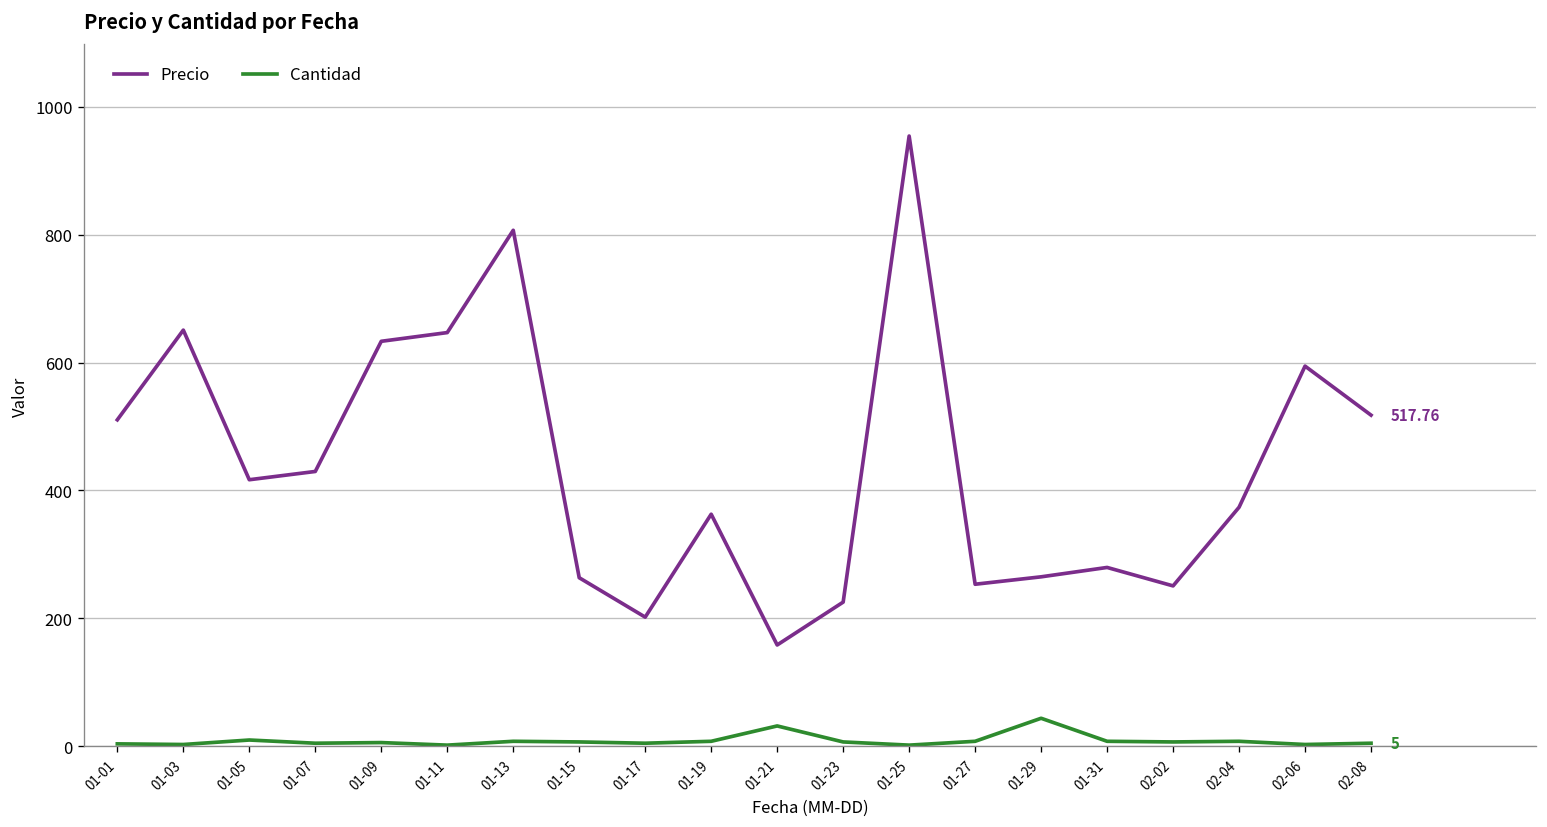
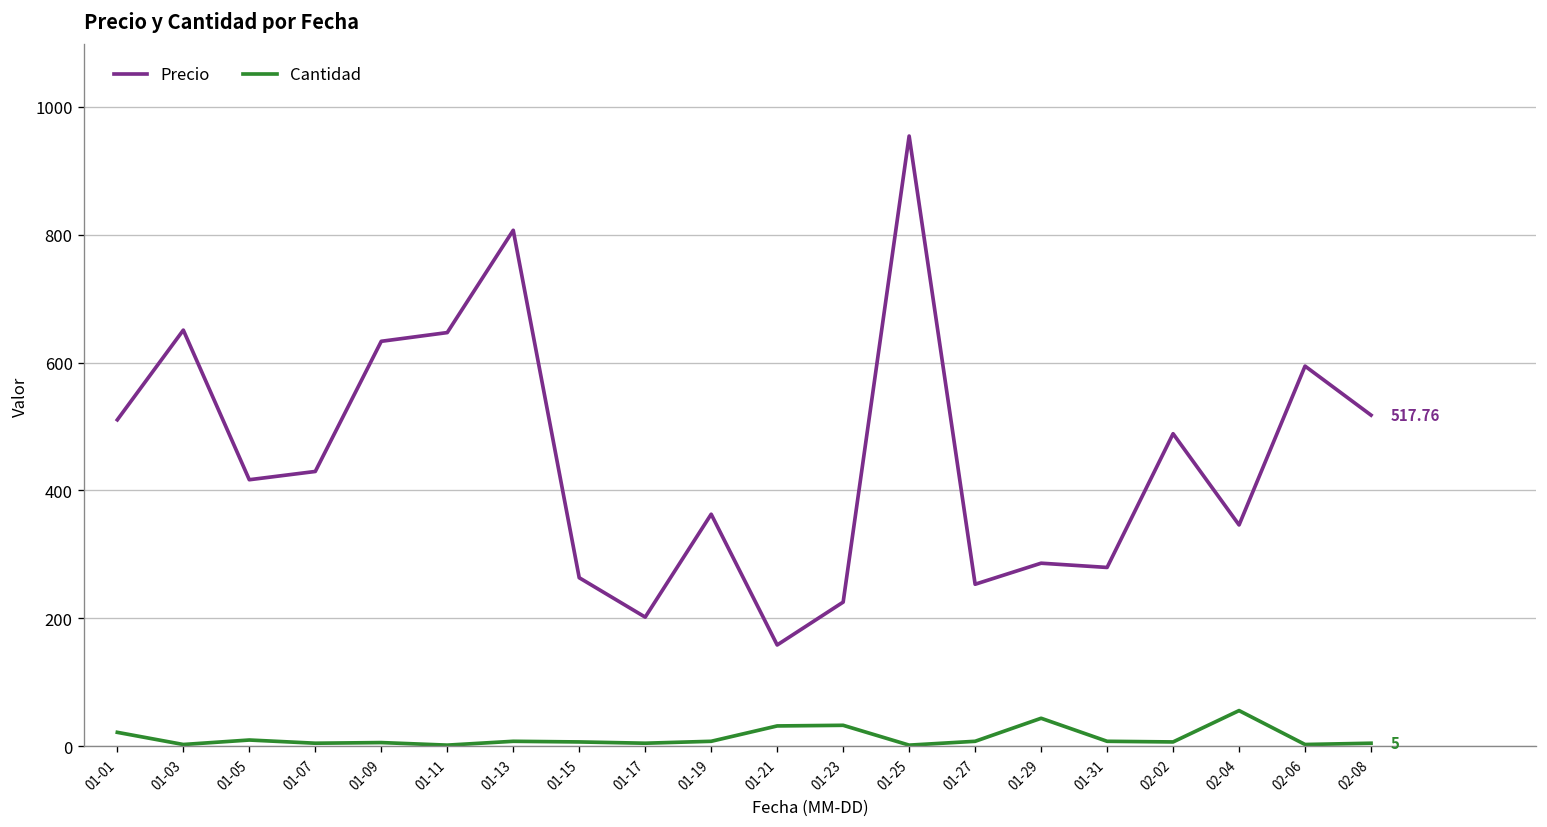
  {
    "Precio": {
      "01-01": 510,
      "01-03": 650,
      "01-05": 420,
      "01-07": 430,
      "01-09": 630,
      "01-11": 650,
      "01-13": 810,
      "01-15": 260,
      "01-17": 200,
      "01-19": 360,
      "01-21": 160,
      "01-23": 230,
      "01-25": 950,
      "01-27": 250,
-     "01-29": 270,
+     "01-29": 290,
      "01-31": 280,
-     "02-02": 250,
-     "02-04": 370,
+     "02-02": 490,
+     "02-04": 350,
      "02-06": 590
    },
    "Cantidad": {
-     "01-01": 0,
+     "01-01": 20,
      "01-03": 0,
      "01-05": 10,
      "01-07": 10,
      "01-09": 10,
      "01-11": 0,
      "01-13": 10,
      "01-15": 10,
      "01-17": 10,
      "01-19": 10,
      "01-21": 30,
-     "01-23": 10,
+     "01-23": 30,
      "01-25": 0,
      "01-27": 10,
      "01-29": 40,
      "01-31": 10,
      "02-02": 10,
-     "02-04": 10,
+     "02-04": 60,
      "02-06": 0
    }
  }
